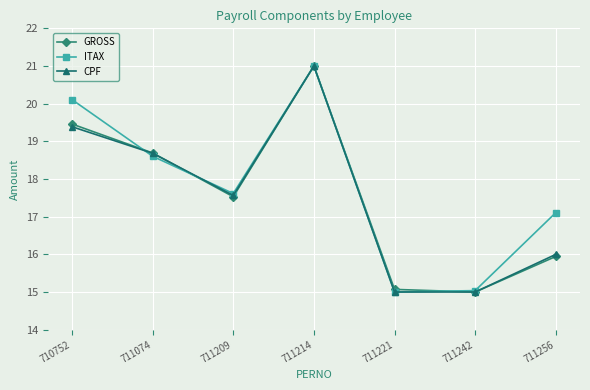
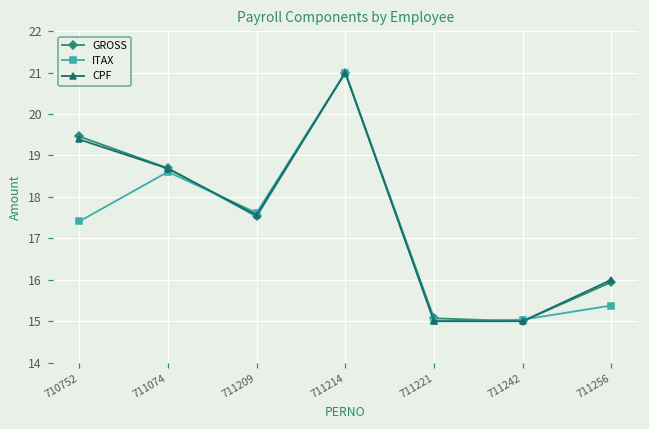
  {
    "ITAX": {
-     "710752": 20.1,
+     "710752": 17.4,
      "711074": 18.6,
-     "711256": 17.1
+     "711256": 15.4
    }
  }
